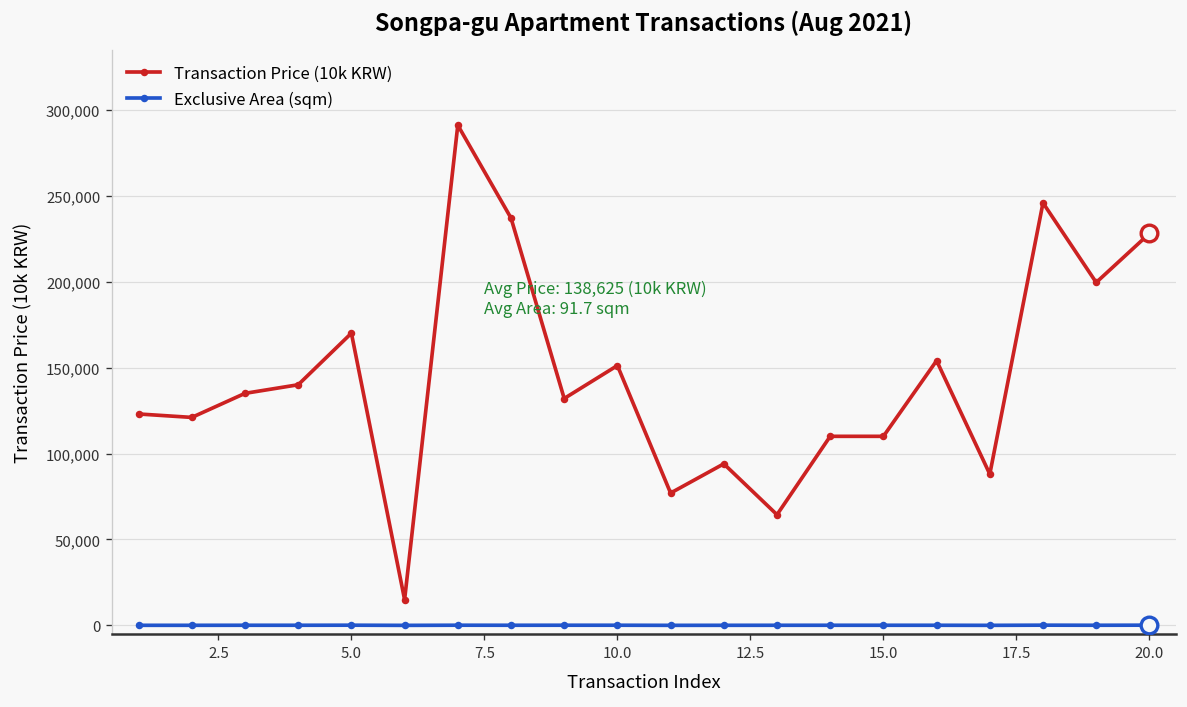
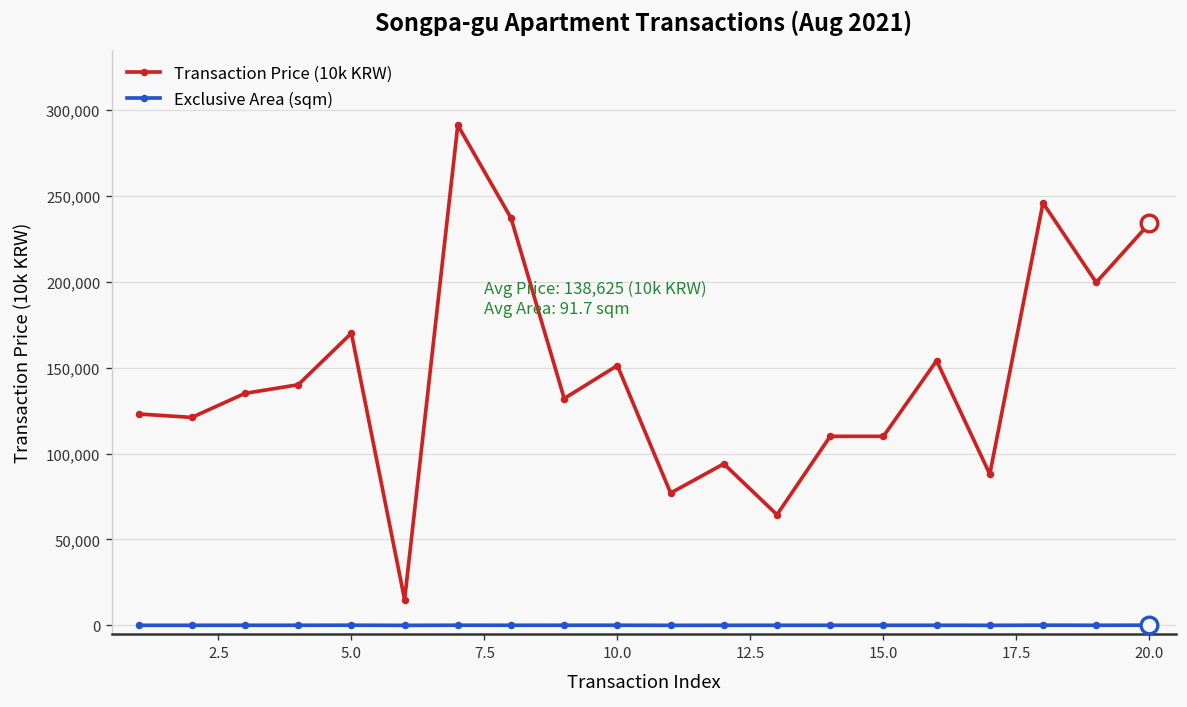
  {
    "Transaction Price (10k KRW)": {
      "5.0": "170,000",
      "10.0": "151,000",
      "15.0": "110,000",
-     "20.0": "228,000"
+     "20.0": "234,000"
    }
  }
